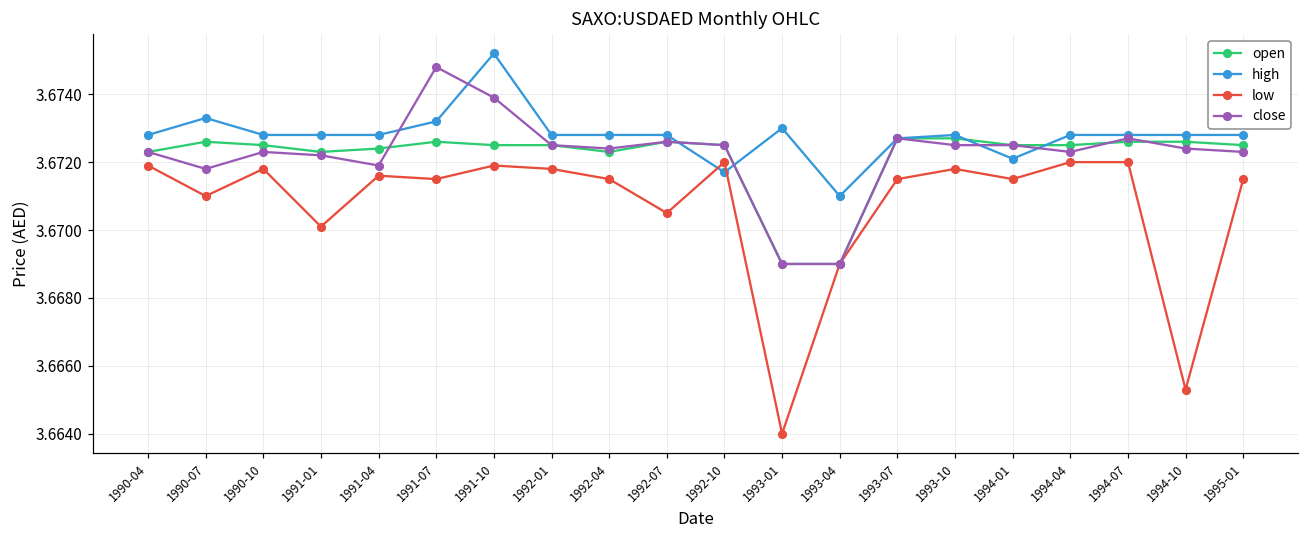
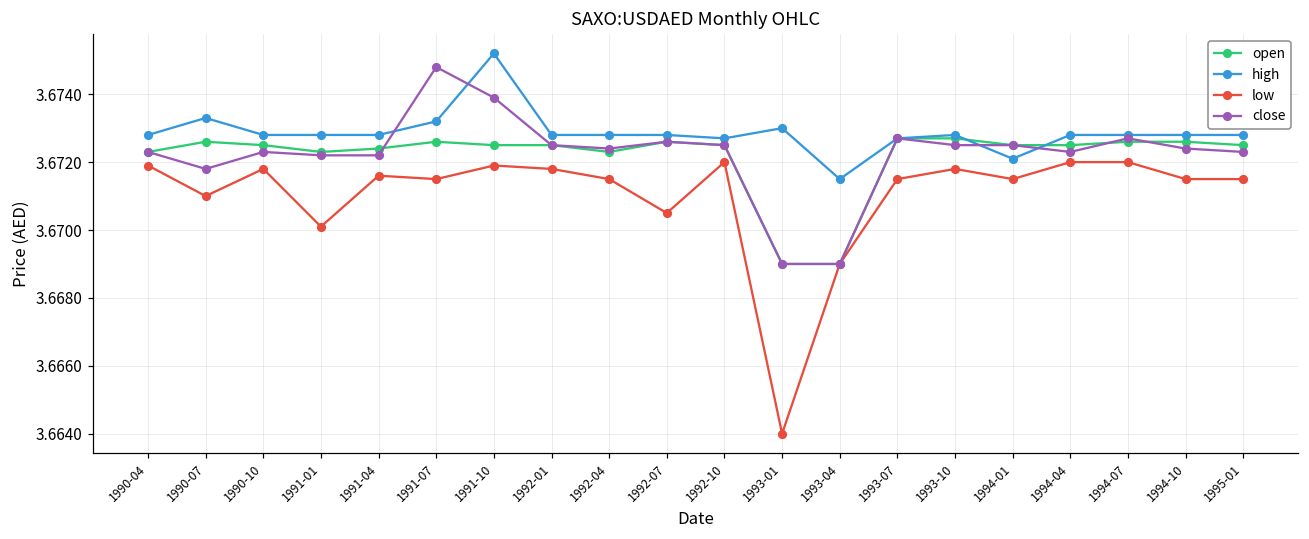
  {
    "open": {
      "1990-07": 3.6726,
      "1990-10": 3.6725,
      "1991-01": 3.6723,
      "1991-04": 3.6724,
      "1991-07": 3.6726,
      "1991-10": 3.6725,
      "1992-04": 3.6723,
      "1993-10": 3.6727,
      "1994-04": 3.6725,
      "1994-07": 3.6726,
      "1994-10": 3.6726,
      "1995-01": 3.6725
    },
    "high": {
      "1990-04": 3.6728,
      "1990-07": 3.6733,
      "1990-10": 3.6728,
      "1991-01": 3.6728,
      "1991-04": 3.6728,
      "1991-07": 3.6732,
      "1991-10": 3.6752,
      "1992-01": 3.6728,
      "1992-04": 3.6728,
      "1992-07": 3.6728,
-     "1992-10": 3.6717,
+     "1992-10": 3.6727,
      "1993-01": 3.6730,
-     "1993-04": 3.6710,
+     "1993-04": 3.6715,
      "1993-10": 3.6728,
      "1994-01": 3.6721,
      "1994-04": 3.6728,
      "1994-07": 3.6728,
      "1994-10": 3.6728,
      "1995-01": 3.6728
    },
    "low": {
      "1990-04": 3.6719,
      "1990-07": 3.6710,
      "1990-10": 3.6718,
      "1991-01": 3.6701,
      "1991-04": 3.6716,
      "1991-07": 3.6715,
      "1991-10": 3.6719,
      "1992-01": 3.6718,
      "1992-04": 3.6715,
      "1992-07": 3.6705,
      "1992-10": 3.6720,
      "1993-01": 3.6640,
      "1993-07": 3.6715,
      "1993-10": 3.6718,
      "1994-01": 3.6715,
      "1994-04": 3.6720,
      "1994-07": 3.6720,
-     "1994-10": 3.6653,
+     "1994-10": 3.6715,
      "1995-01": 3.6715
    },
    "close": {
      "1990-07": 3.6718,
      "1990-10": 3.6723,
      "1991-01": 3.6722,
-     "1991-04": 3.6719,
+     "1991-04": 3.6722,
      "1991-07": 3.6748,
      "1991-10": 3.6739,
      "1992-04": 3.6724,
      "1993-10": 3.6725,
      "1994-04": 3.6723,
      "1994-07": 3.6727,
      "1994-10": 3.6724,
      "1995-01": 3.6723
    }
  }
